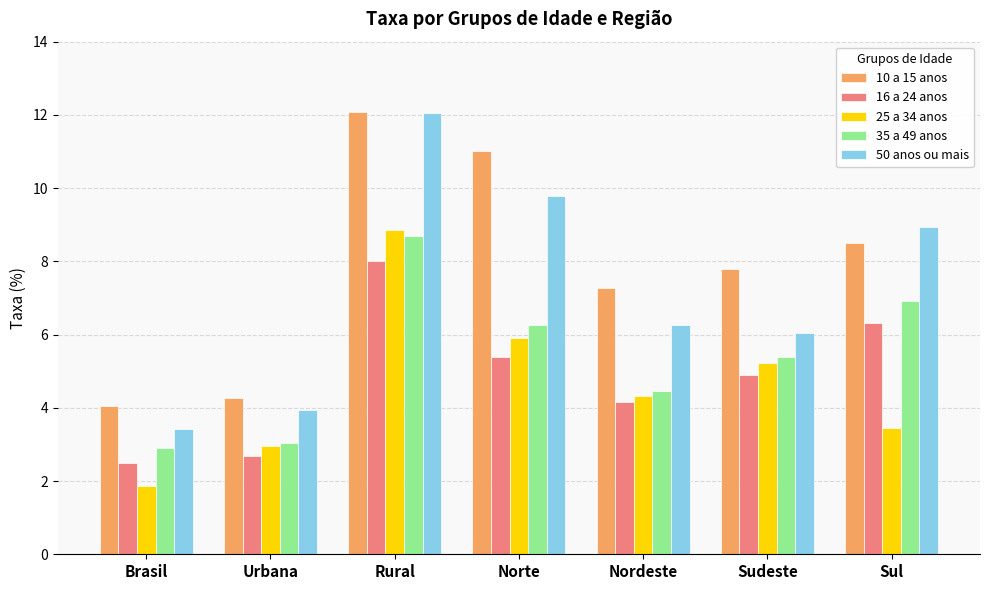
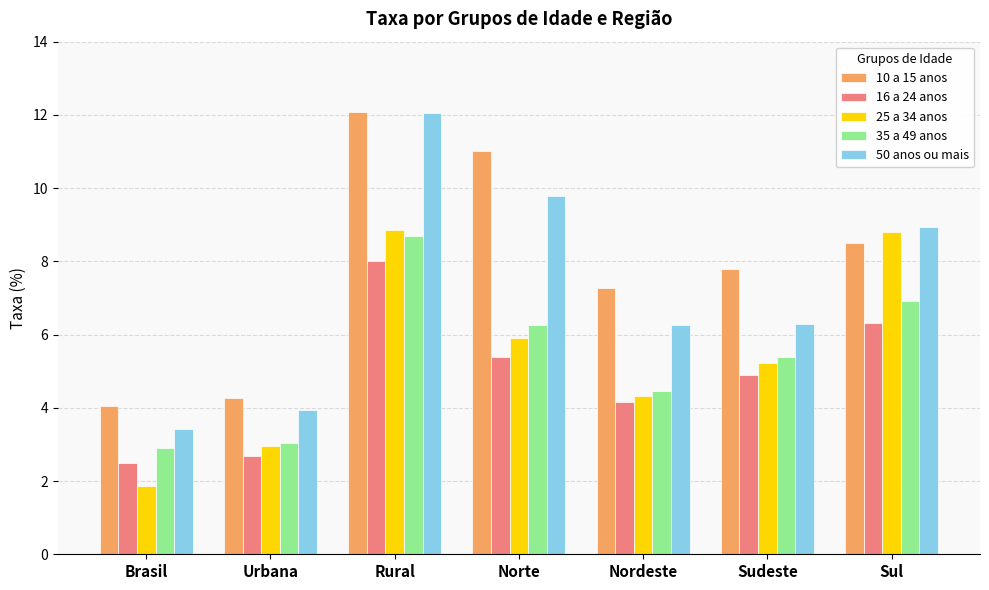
  {
    "25 a 34 anos": {
      "Brasil": 1.9,
      "Urbana": 3.0,
      "Rural": 8.9,
      "Norte": 5.9,
      "Nordeste": 4.3,
      "Sudeste": 5.2,
-     "Sul": 3.5
+     "Sul": 8.8
    },
    "35 a 49 anos": {
      "Brasil": 2.9,
      "Urbana": 3.0,
      "Rural": 8.7,
      "Norte": 6.3,
      "Nordeste": 4.5,
      "Sudeste": 5.4,
      "Sul": 6.9
    },
    "50 anos ou mais": {
      "Brasil": 3.4,
      "Urbana": 3.9,
      "Rural": 12.0,
      "Norte": 9.8,
      "Nordeste": 6.3,
-     "Sudeste": 6.0,
+     "Sudeste": 6.3,
      "Sul": 8.9
    }
  }
